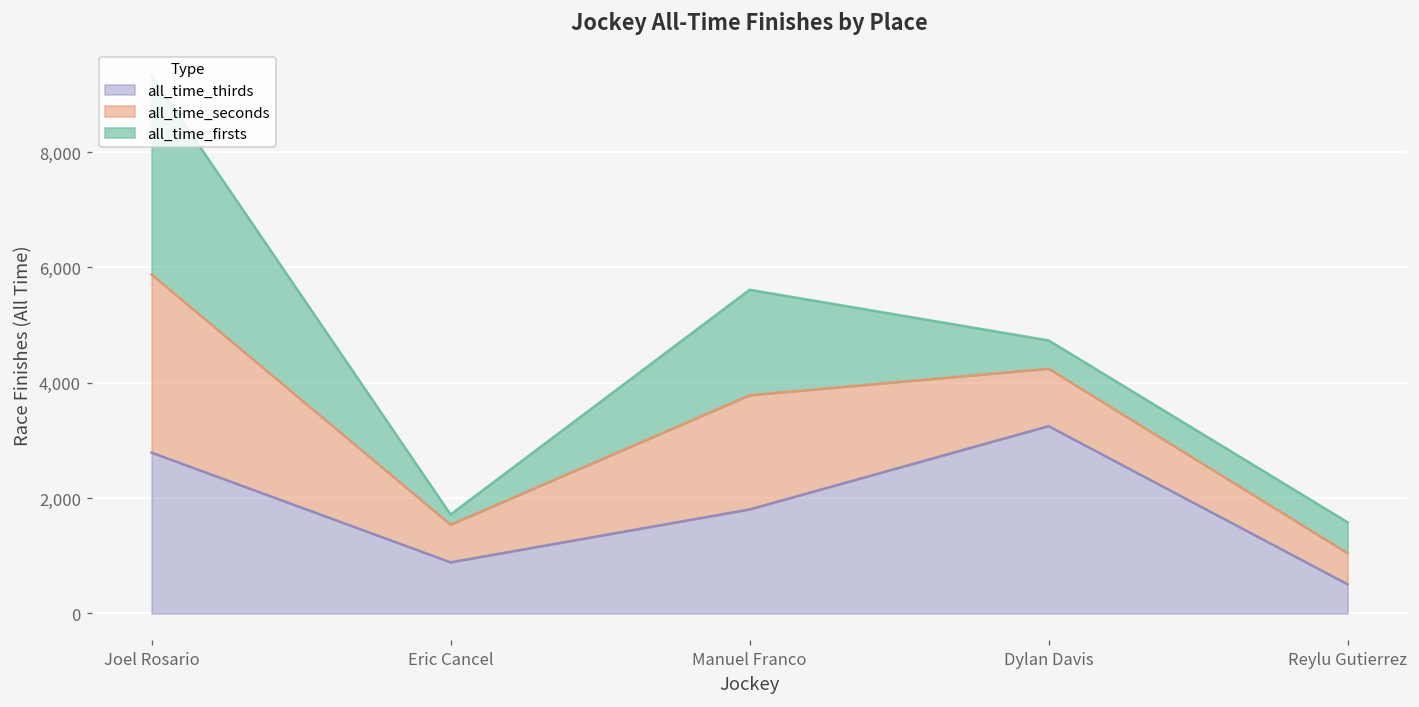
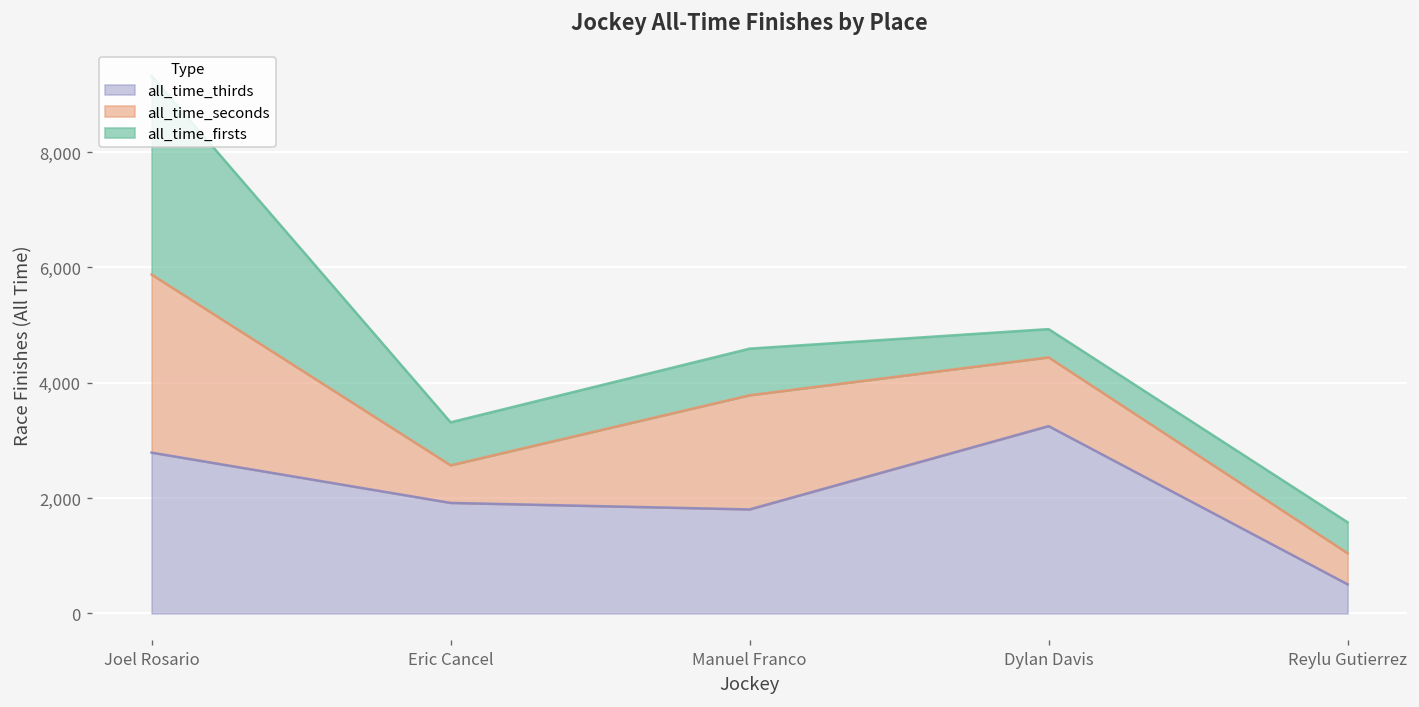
  {
    "all_time_thirds": {
      "Joel Rosario": "2,800",
-     "Eric Cancel": "900",
+     "Eric Cancel": "1,900",
      "Manuel Franco": "1,800",
      "Dylan Davis": "3,200",
      "Reylu Gutierrez": "500"
    },
    "all_time_seconds": {
      "Joel Rosario": "3,100",
      "Eric Cancel": "700",
      "Manuel Franco": "2,000",
-     "Dylan Davis": "1,000",
+     "Dylan Davis": "1,200",
      "Reylu Gutierrez": "500"
    },
    "all_time_firsts": {
-     "Eric Cancel": "200",
-     "Manuel Franco": "1,800",
+     "Eric Cancel": "700",
+     "Manuel Franco": "800",
      "Dylan Davis": "500",
      "Reylu Gutierrez": "500"
    }
  }
